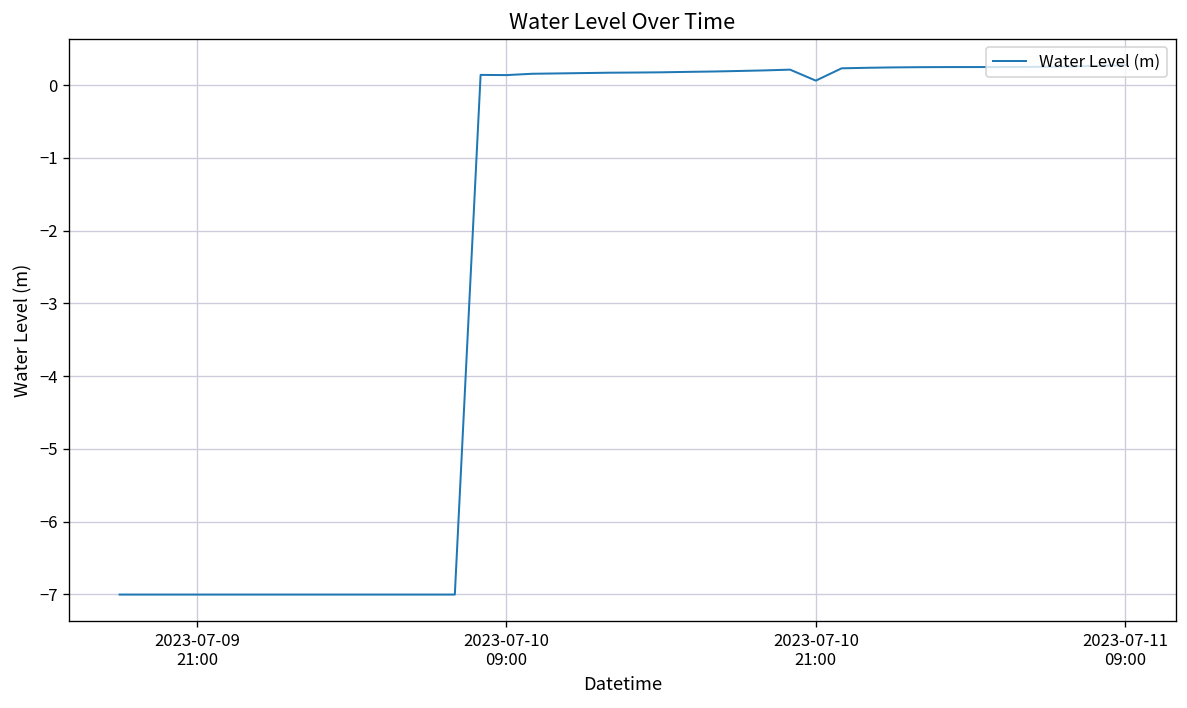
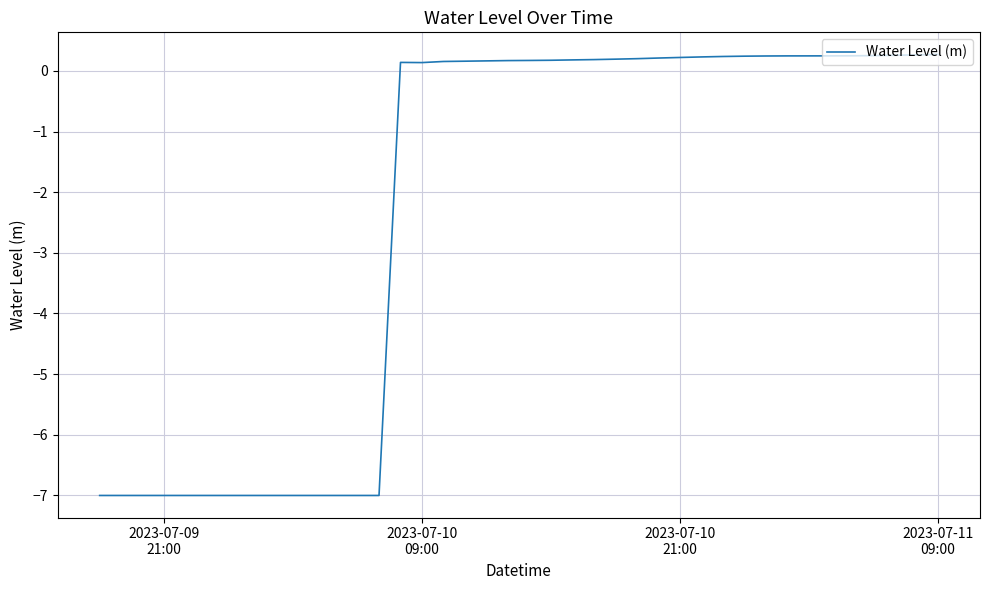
  {
    "2023-07-09 21:00": -7.0,
    "2023-07-10 09:00": 0.1,
-   "2023-07-10 21:00": 0.1
+   "2023-07-10 21:00": 0.2
  }
